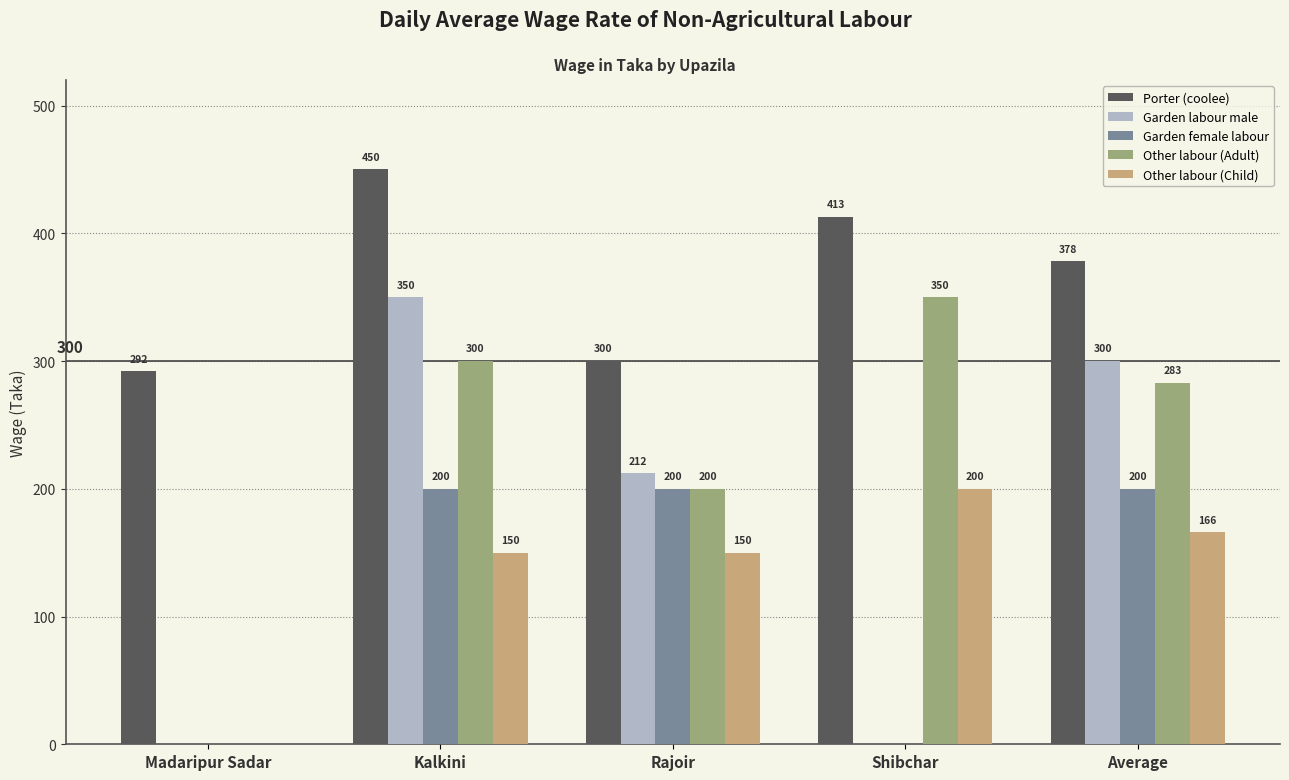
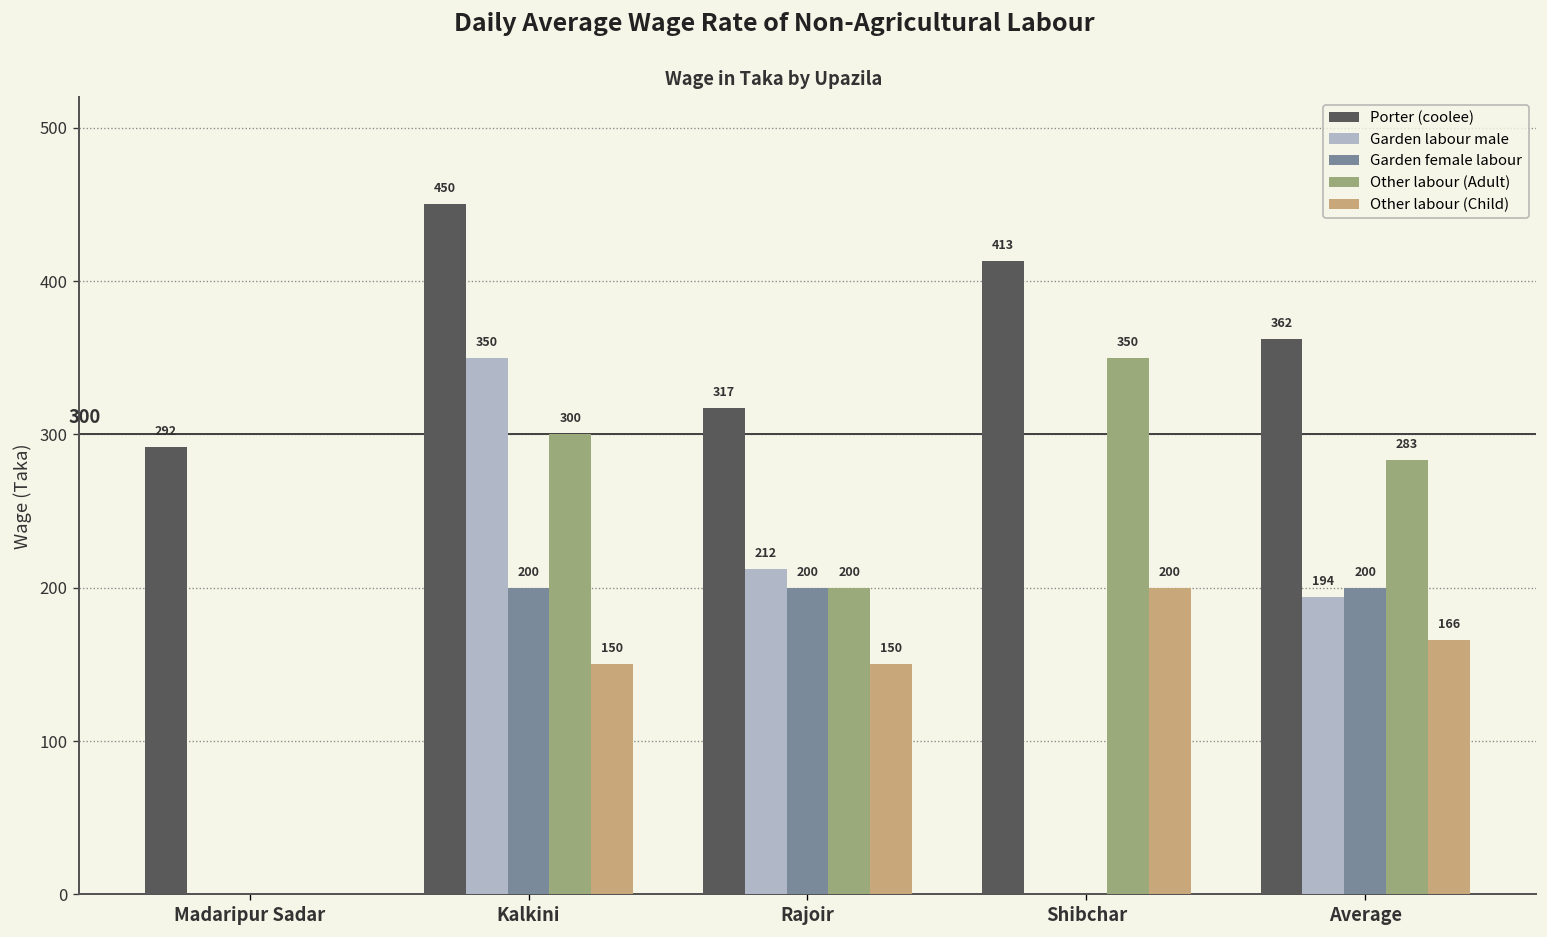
  {
    "Porter (coolee)": {
      "Madaripur Sadar": 292,
      "Kalkini": 450,
-     "Rajoir": 300,
+     "Rajoir": 317,
      "Shibchar": 413,
-     "Average": 378
+     "Average": 362
    },
    "Garden labour male": {
      "Kalkini": 350,
      "Rajoir": 212,
-     "Average": 300
+     "Average": 194
    }
  }
